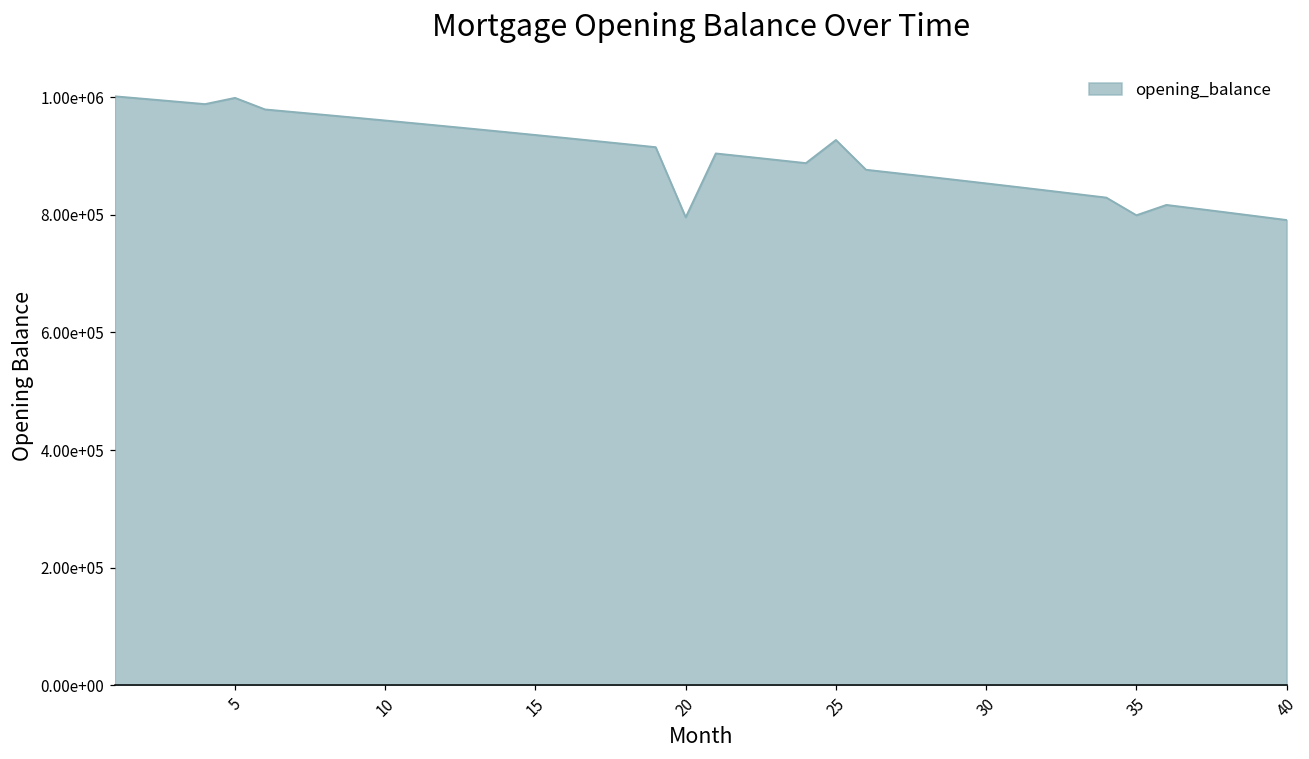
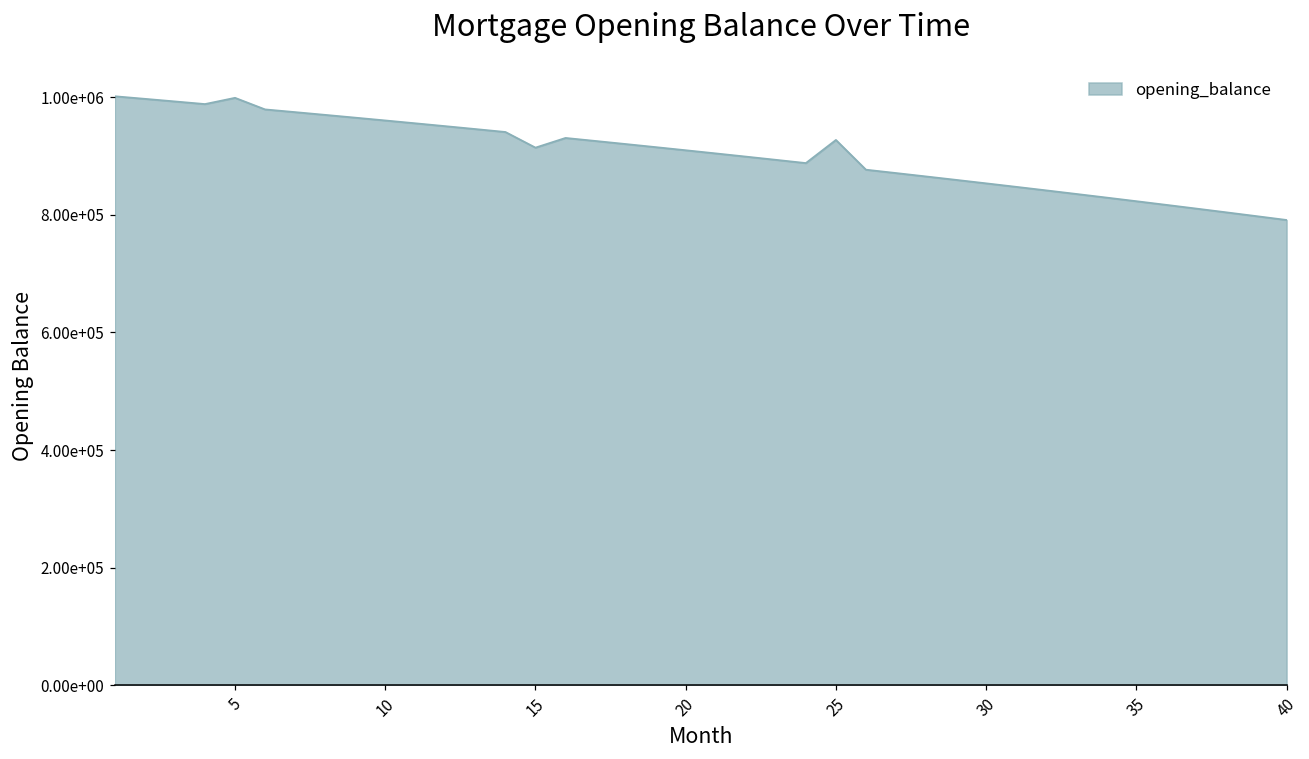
  {
    "5": 1000000,
    "10": 960000,
-   "15": 940000,
-   "20": 800000,
+   "15": 910000,
+   "20": 910000,
    "25": 930000,
    "30": 850000,
-   "35": 800000,
+   "35": 820000,
    "40": 790000
  }
